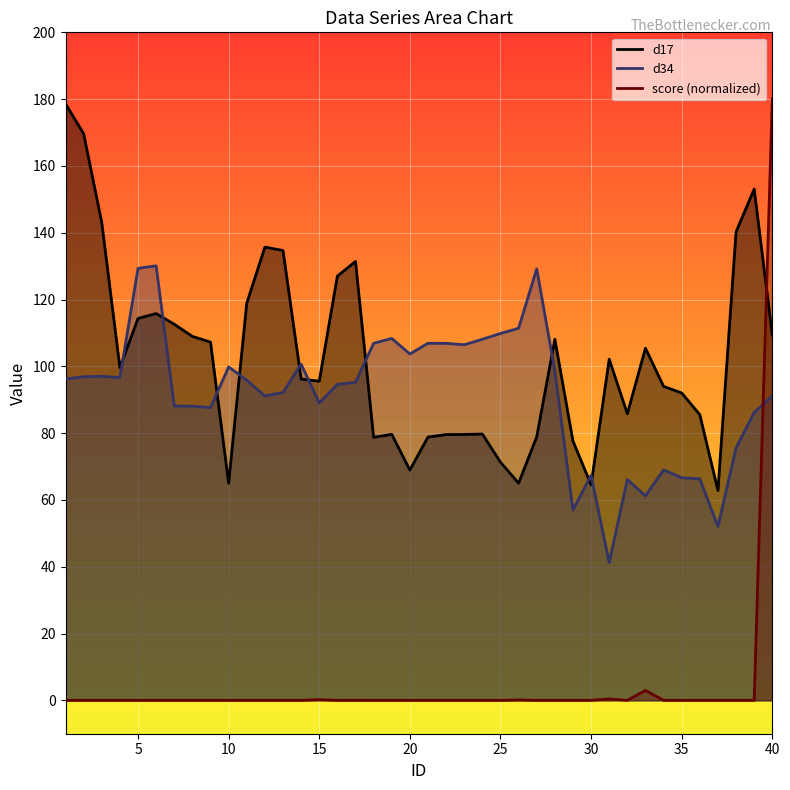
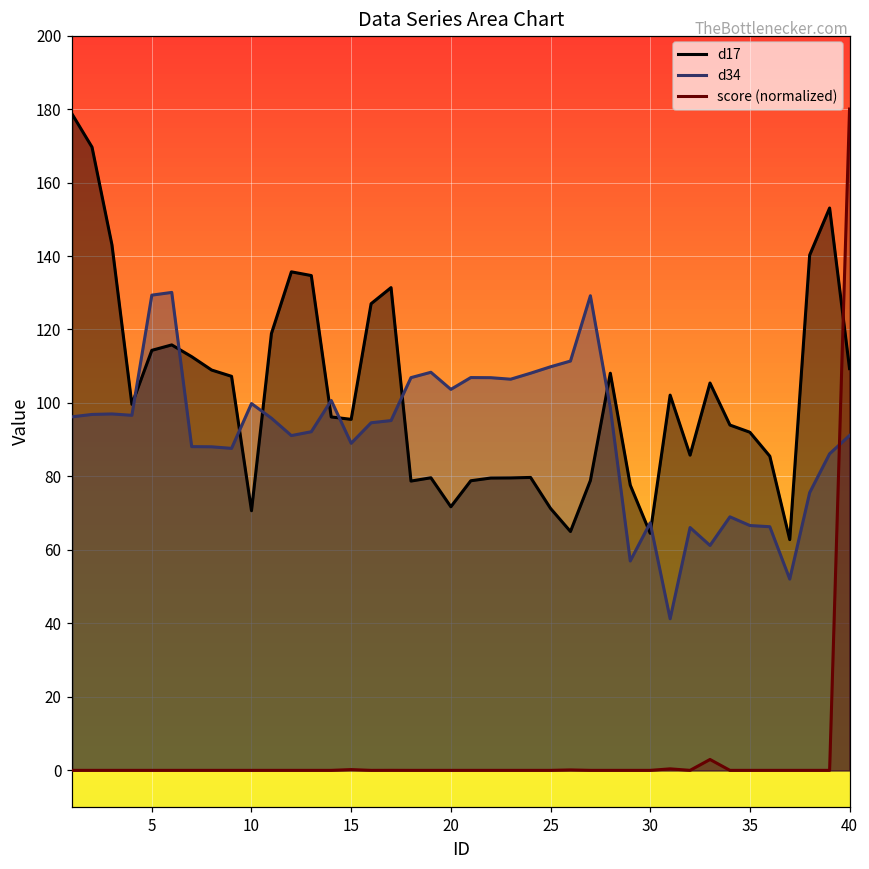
  {
    "d17": {
      "5": 114,
-     "10": 65,
+     "10": 71,
      "15": 96,
-     "20": 69,
+     "20": 72,
      "25": 71,
      "30": 65,
      "35": 92,
      "40": 109
    }
  }
